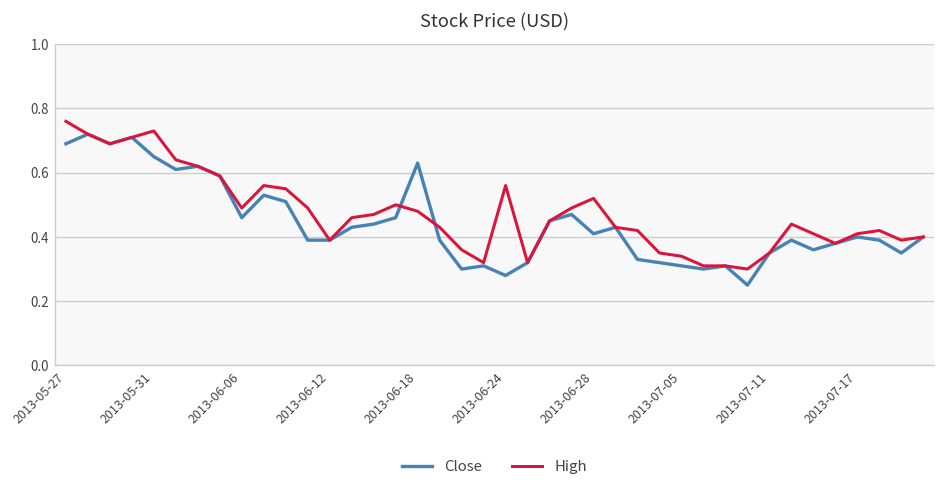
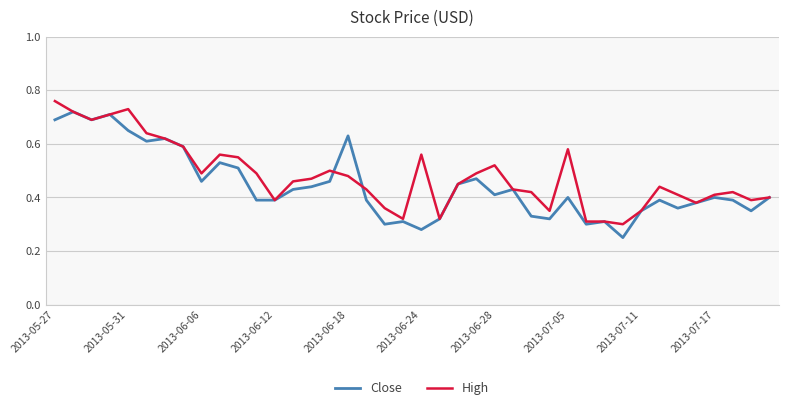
  {
    "Close": {
      "2013-05-27": 0.69,
      "2013-05-31": 0.65,
      "2013-06-06": 0.46,
      "2013-06-18": 0.63,
      "2013-06-24": 0.28,
      "2013-06-28": 0.41,
-     "2013-07-05": 0.31,
+     "2013-07-05": 0.40,
      "2013-07-17": 0.40
    },
    "High": {
      "2013-05-27": 0.76,
      "2013-05-31": 0.73,
      "2013-06-06": 0.49,
      "2013-06-18": 0.48,
      "2013-06-24": 0.56,
      "2013-06-28": 0.52,
-     "2013-07-05": 0.34,
+     "2013-07-05": 0.58,
      "2013-07-17": 0.41
    }
  }
